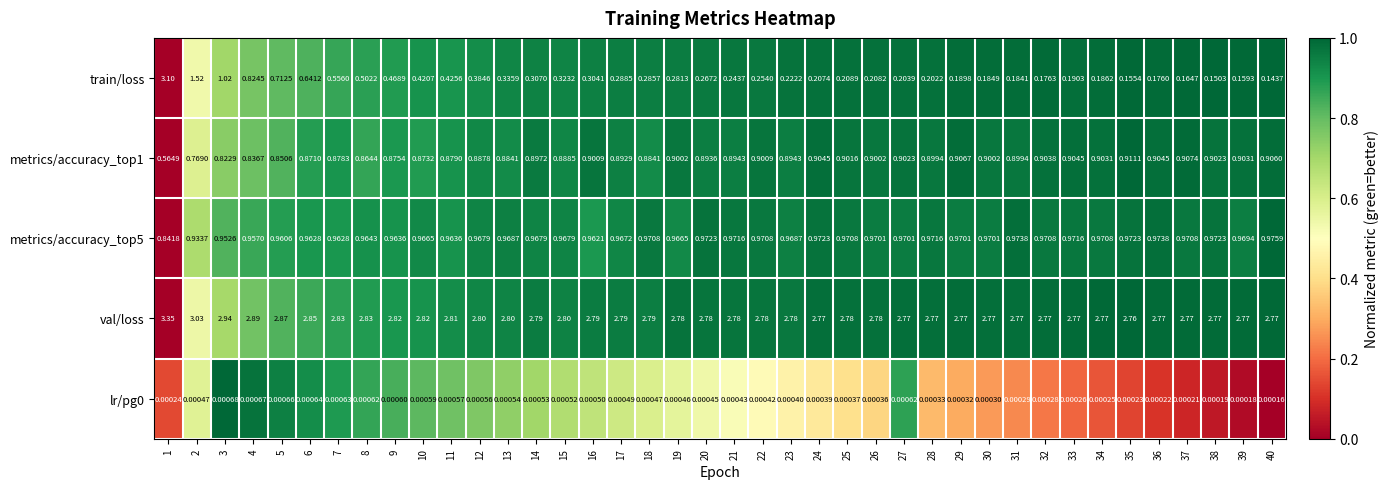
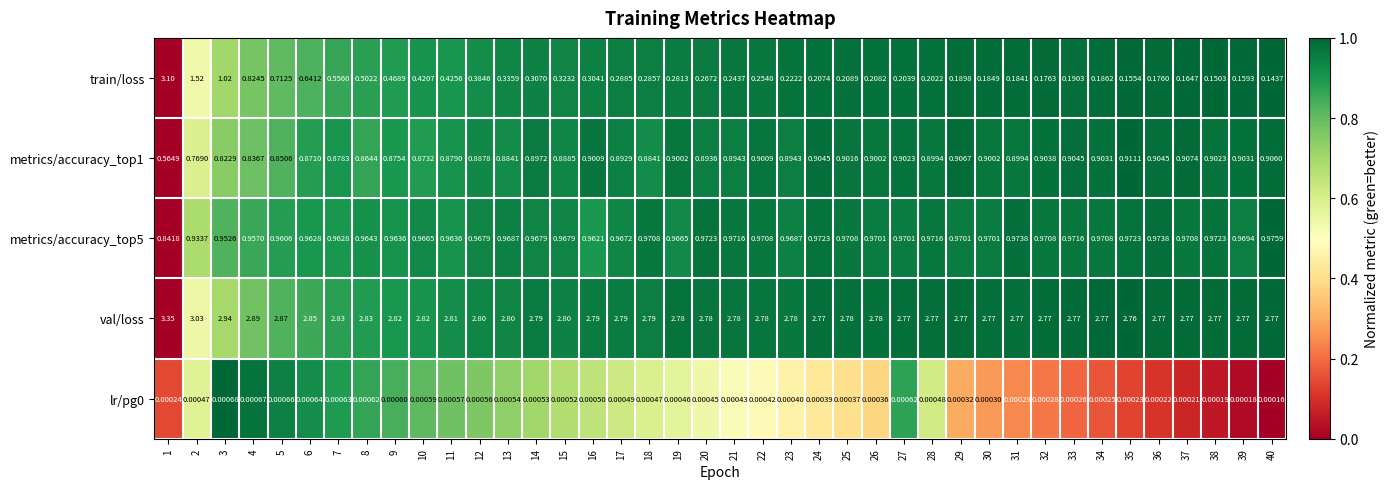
  {
    "train/loss": {
      "1": 3.10,
      "2": 1.52,
      "3": 1.02,
      "4": 0.8245,
      "5": 0.7125,
      "6": 0.6412,
      "7": 0.5560,
      "8": 0.5022,
      "9": 0.4689,
      "10": 0.4207,
      "11": 0.4256,
      "12": 0.3846,
      "13": 0.3359,
      "14": 0.3070,
      "15": 0.3232,
      "16": 0.3041,
      "17": 0.2885,
      "18": 0.2857,
      "19": 0.2813,
      "20": 0.2672,
      "21": 0.2437,
      "22": 0.2540,
      "23": 0.2222,
      "24": 0.2074,
      "25": 0.2089,
      "26": 0.2082,
      "27": 0.2039,
      "28": 0.2022,
      "29": 0.1898,
      "30": 0.1849,
      "31": 0.1841,
      "32": 0.1763,
      "33": 0.1903,
      "34": 0.1862,
      "35": 0.1554,
      "36": 0.1760,
      "37": 0.1647,
      "38": 0.1503,
      "39": 0.1593,
      "40": 0.1437
    },
    "metrics/accuracy_top1": {
      "1": 0.5649,
      "2": 0.7690,
      "3": 0.8229,
      "4": 0.8367,
      "5": 0.8506,
      "6": 0.8710,
      "7": 0.8783,
      "8": 0.8644,
      "9": 0.8754,
      "10": 0.8732,
      "11": 0.8790,
      "12": 0.8878,
      "13": 0.8841,
      "14": 0.8972,
      "15": 0.8885,
      "16": 0.9009,
      "17": 0.8929,
      "18": 0.8841,
      "19": 0.9002,
      "20": 0.8936,
      "21": 0.8943,
      "22": 0.9009,
      "23": 0.8943,
      "24": 0.9045,
      "25": 0.9016,
      "26": 0.9002,
      "27": 0.9023,
      "28": 0.8994,
      "29": 0.9067,
      "30": 0.9002,
      "31": 0.8994,
      "32": 0.9038,
      "33": 0.9045,
      "34": 0.9031,
      "35": 0.9111,
      "36": 0.9045,
      "37": 0.9074,
      "38": 0.9023,
      "39": 0.9031,
      "40": 0.9060
    },
    "metrics/accuracy_top5": {
      "1": 0.8418,
      "2": 0.9337,
      "3": 0.9526,
      "4": 0.9570,
      "5": 0.9606,
      "6": 0.9628,
      "7": 0.9628,
      "8": 0.9643,
      "9": 0.9636,
      "10": 0.9665,
      "11": 0.9636,
      "12": 0.9679,
      "13": 0.9687,
      "14": 0.9679,
      "15": 0.9679,
      "16": 0.9621,
      "17": 0.9672,
      "18": 0.9708,
      "19": 0.9665,
      "20": 0.9723,
      "21": 0.9716,
      "22": 0.9708,
      "23": 0.9687,
      "24": 0.9723,
      "25": 0.9708,
      "26": 0.9701,
      "27": 0.9701,
      "28": 0.9716,
      "29": 0.9701,
      "30": 0.9701,
      "31": 0.9738,
      "32": 0.9708,
      "33": 0.9716,
      "34": 0.9708,
      "35": 0.9723,
      "36": 0.9738,
      "37": 0.9708,
      "38": 0.9723,
      "39": 0.9694,
      "40": 0.9759
    },
    "val/loss": {
      "1": 3.35,
      "2": 3.03,
      "3": 2.94,
      "4": 2.89,
      "5": 2.87,
      "6": 2.85,
      "7": 2.83,
      "8": 2.83,
      "9": 2.82,
      "10": 2.82,
      "11": 2.81,
      "12": 2.80,
      "13": 2.80,
      "14": 2.79,
      "15": 2.80,
      "16": 2.79,
      "17": 2.79,
      "18": 2.79,
      "19": 2.78,
      "20": 2.78,
      "21": 2.78,
      "22": 2.78,
      "23": 2.78,
      "24": 2.77,
      "25": 2.78,
      "26": 2.78,
      "27": 2.77,
      "28": 2.77,
      "29": 2.77,
      "30": 2.77,
      "31": 2.77,
      "32": 2.77,
      "33": 2.77,
      "34": 2.77,
      "35": 2.76,
      "36": 2.77,
      "37": 2.77,
      "38": 2.77,
      "39": 2.77,
      "40": 2.77
    },
    "lr/pg0": {
      "1": 0.00024,
      "2": 0.00047,
      "3": 0.00068,
      "4": 0.00067,
      "5": 0.00066,
      "6": 0.00064,
      "7": 0.00063,
      "8": 0.00062,
      "9": 0.00060,
      "10": 0.00059,
      "11": 0.00057,
      "12": 0.00056,
      "13": 0.00054,
      "14": 0.00053,
      "15": 0.00052,
      "16": 0.00050,
      "17": 0.00049,
      "18": 0.00047,
      "19": 0.00046,
      "20": 0.00045,
      "21": 0.00043,
      "22": 0.00042,
      "23": 0.00040,
      "24": 0.00039,
      "25": 0.00037,
      "26": 0.00036,
      "27": 0.00062,
-     "28": 0.00033,
+     "28": 0.00048,
      "29": 0.00032,
      "30": 0.00030,
      "31": 0.00029,
      "32": 0.00028,
      "33": 0.00026,
      "34": 0.00025,
      "35": 0.00023,
      "36": 0.00022,
      "37": 0.00021,
      "38": 0.00019,
      "39": 0.00018,
      "40": 0.00016
    }
  }
